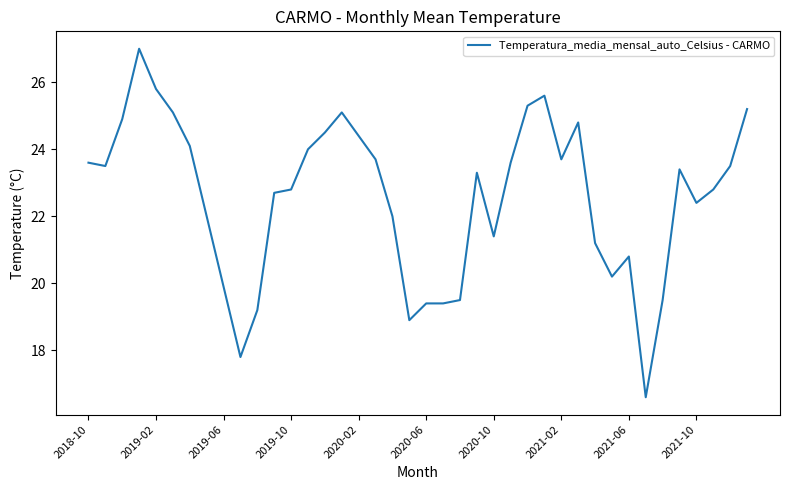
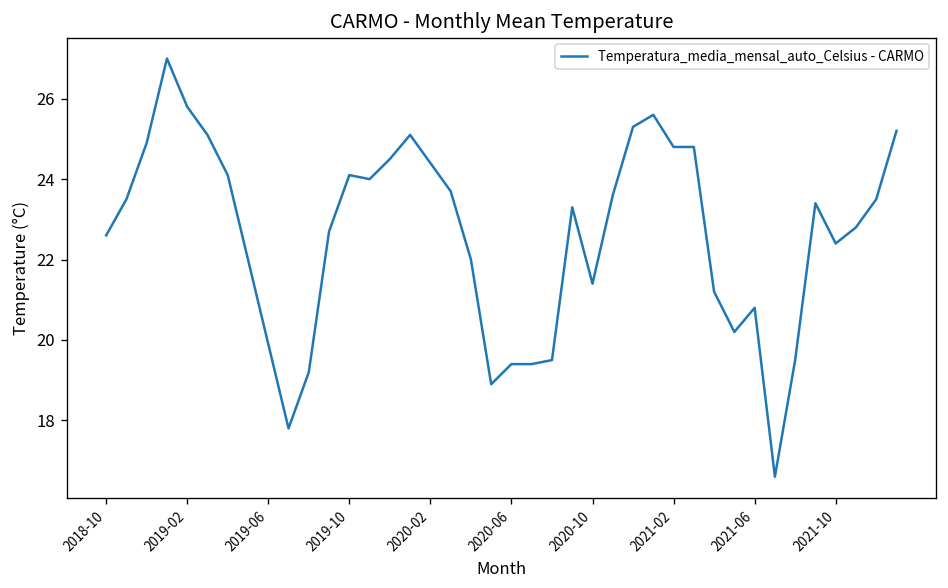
  {
-   "2018-10": 23.6,
+   "2018-10": 22.6,
    "2019-02": 25.8,
    "2019-06": 19.9,
-   "2019-10": 22.8,
+   "2019-10": 24.1,
    "2020-02": 24.4,
    "2020-06": 19.4,
    "2020-10": 21.4,
-   "2021-02": 23.7,
+   "2021-02": 24.8,
    "2021-06": 20.8,
    "2021-10": 22.4
  }
